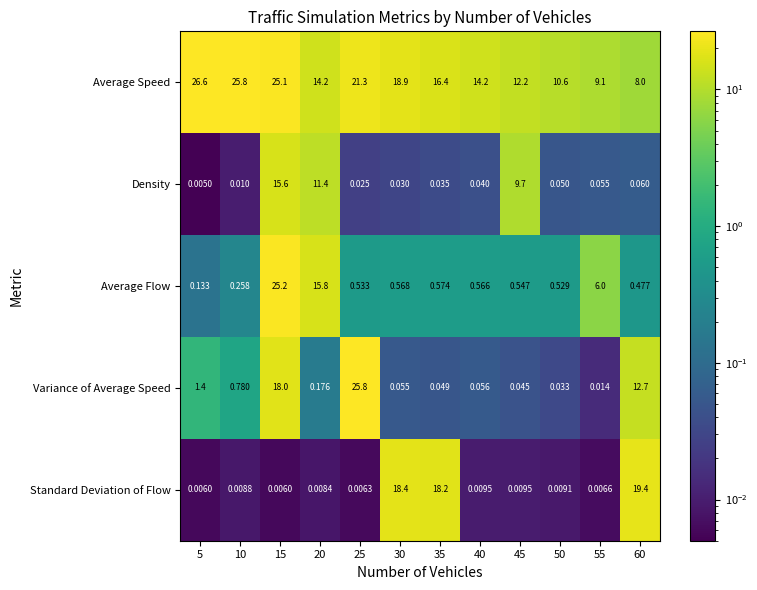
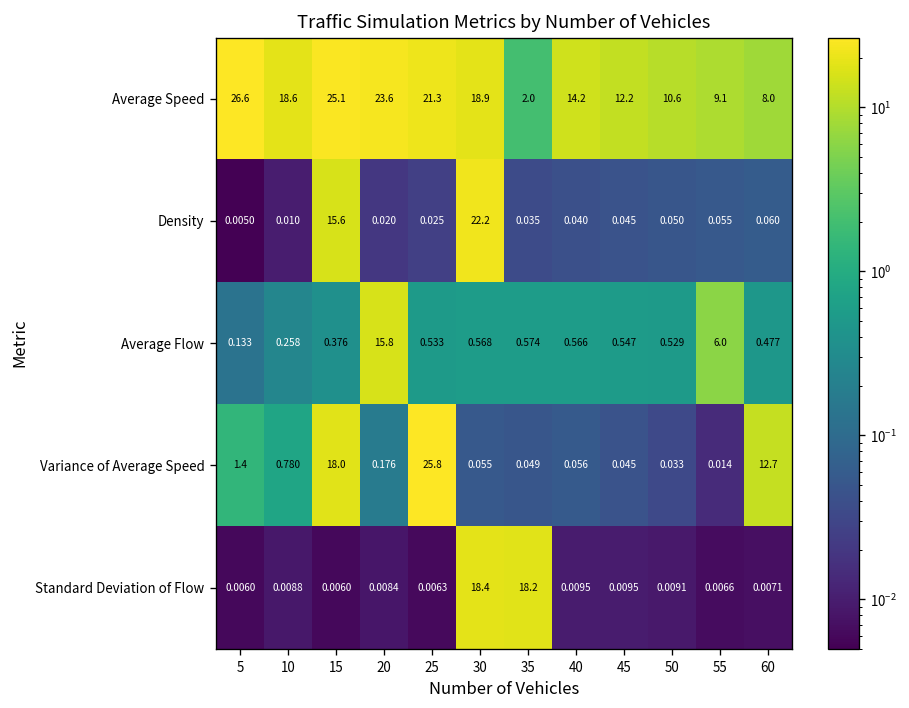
  {
    "Average Speed": {
      "5": 26.6,
-     "10": 25.8,
+     "10": 18.6,
      "15": 25.1,
-     "20": 14.2,
+     "20": 23.6,
      "25": 21.3,
      "30": 18.9,
-     "35": 16.4,
+     "35": 2.0,
      "40": 14.2,
      "45": 12.2,
      "50": 10.6,
      "55": 9.1,
      "60": 8.0
    },
    "Density": {
      "5": 0.0050,
      "10": 0.010,
      "15": 15.6,
-     "20": 11.4,
+     "20": 0.020,
      "25": 0.025,
-     "30": 0.030,
+     "30": 22.2,
      "35": 0.035,
      "40": 0.040,
-     "45": 9.7,
+     "45": 0.045,
      "50": 0.050,
      "55": 0.055,
      "60": 0.060
    },
    "Average Flow": {
      "5": 0.133,
      "10": 0.258,
-     "15": 25.2,
+     "15": 0.376,
      "20": 15.8,
      "25": 0.533,
      "30": 0.568,
      "35": 0.574,
      "40": 0.566,
      "45": 0.547,
      "50": 0.529,
      "55": 6.0,
      "60": 0.477
    },
    "Variance of Average Speed": {
      "5": 1.4,
      "10": 0.780,
      "15": 18.0,
      "20": 0.176,
      "25": 25.8,
      "30": 0.055,
      "35": 0.049,
      "40": 0.056,
      "45": 0.045,
      "50": 0.033,
      "55": 0.014,
      "60": 12.7
    },
    "Standard Deviation of Flow": {
      "5": 0.0060,
      "10": 0.0088,
      "15": 0.0060,
      "20": 0.0084,
      "25": 0.0063,
      "30": 18.4,
      "35": 18.2,
      "40": 0.0095,
      "45": 0.0095,
      "50": 0.0091,
      "55": 0.0066,
-     "60": 19.4
+     "60": 0.0071
    }
  }
